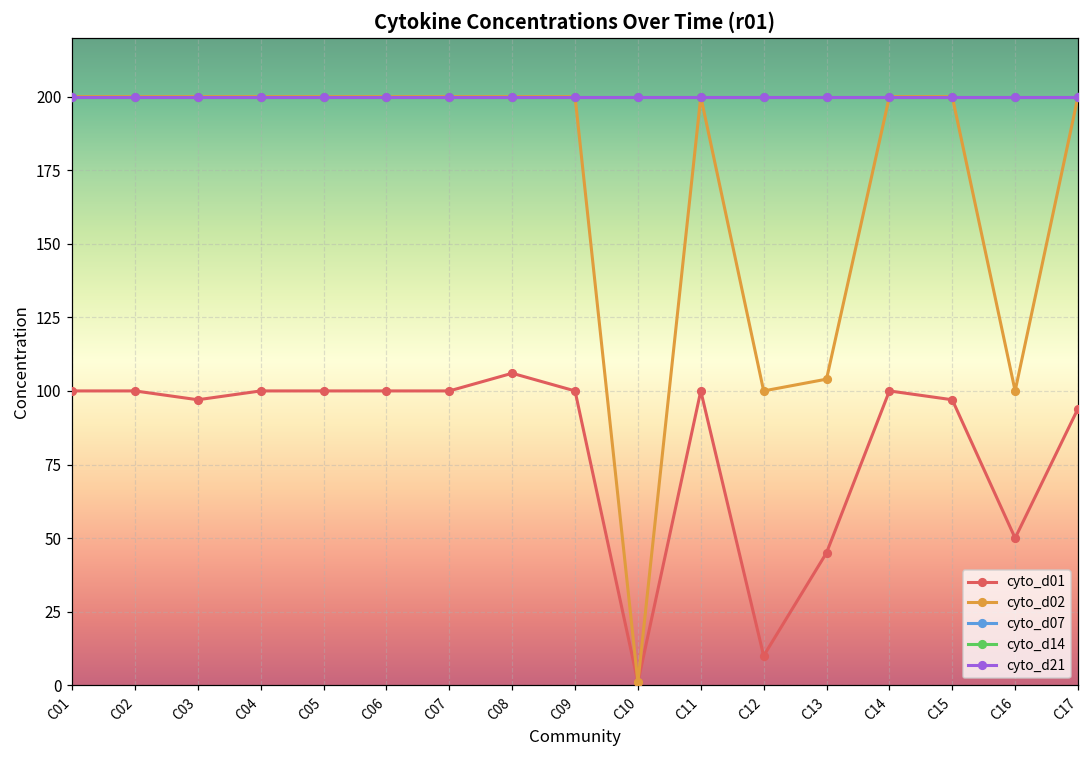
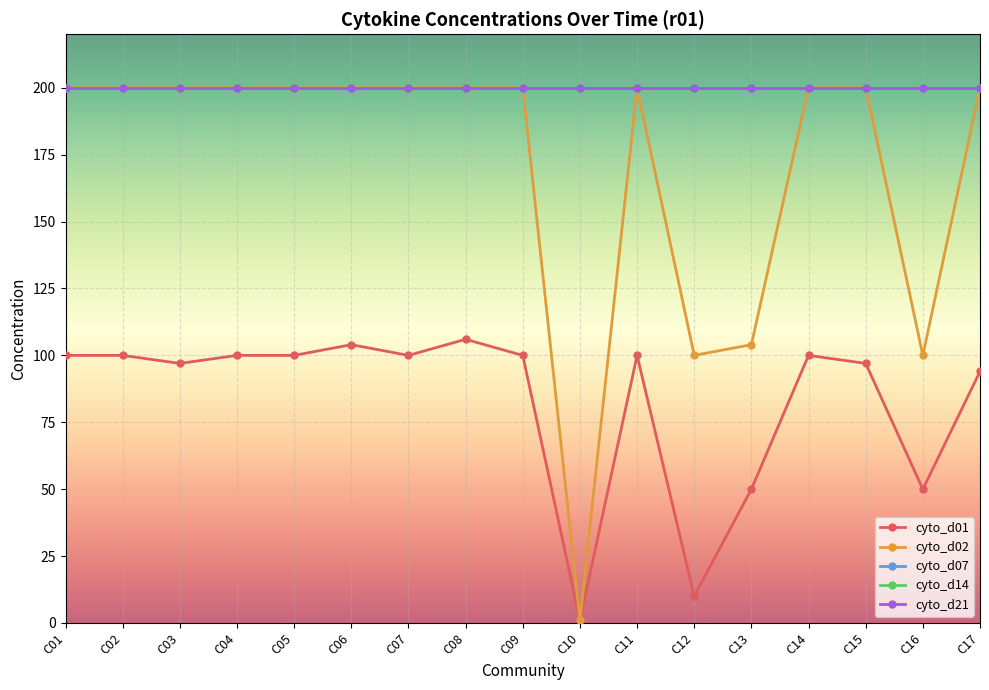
  {
    "cyto_d01": {
      "C01": 100,
      "C02": 100,
      "C03": 97,
      "C04": 100,
      "C05": 100,
-     "C06": 100,
+     "C06": 104,
      "C07": 100,
      "C08": 106,
      "C09": 100,
      "C11": 100,
      "C12": 10,
-     "C13": 45,
+     "C13": 50,
      "C14": 100,
      "C15": 97,
      "C16": 50,
      "C17": 94
    },
    "cyto_d02": {
      "C12": 100,
      "C13": 104,
      "C16": 100
    },
    "cyto_d21": {
      "C10": 200,
      "C12": 200,
      "C13": 200,
      "C16": 200
    }
  }
